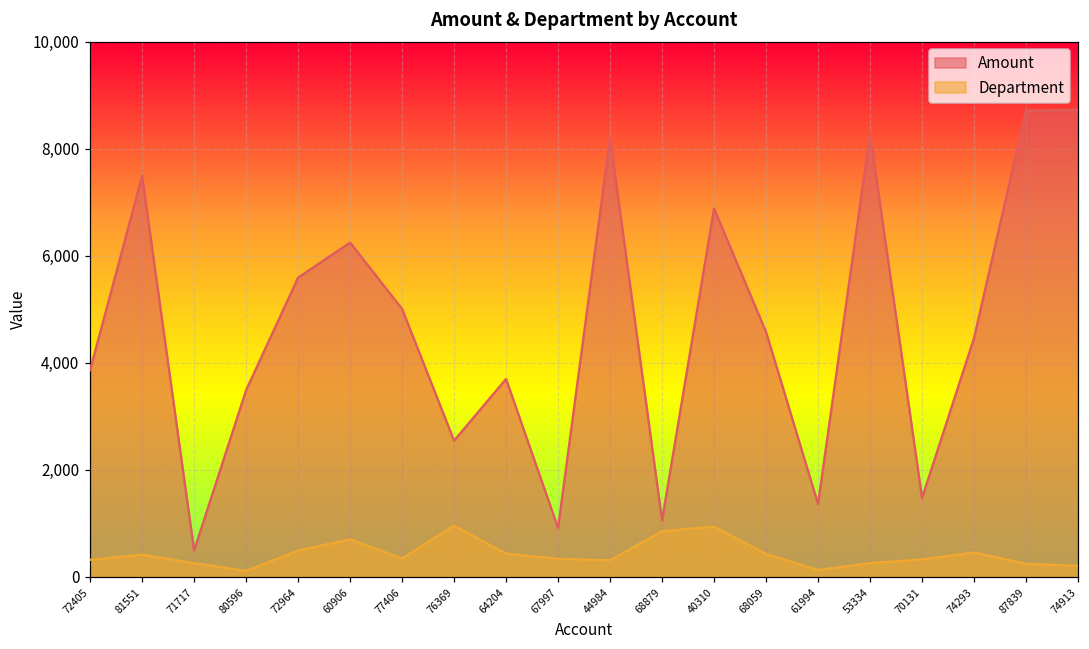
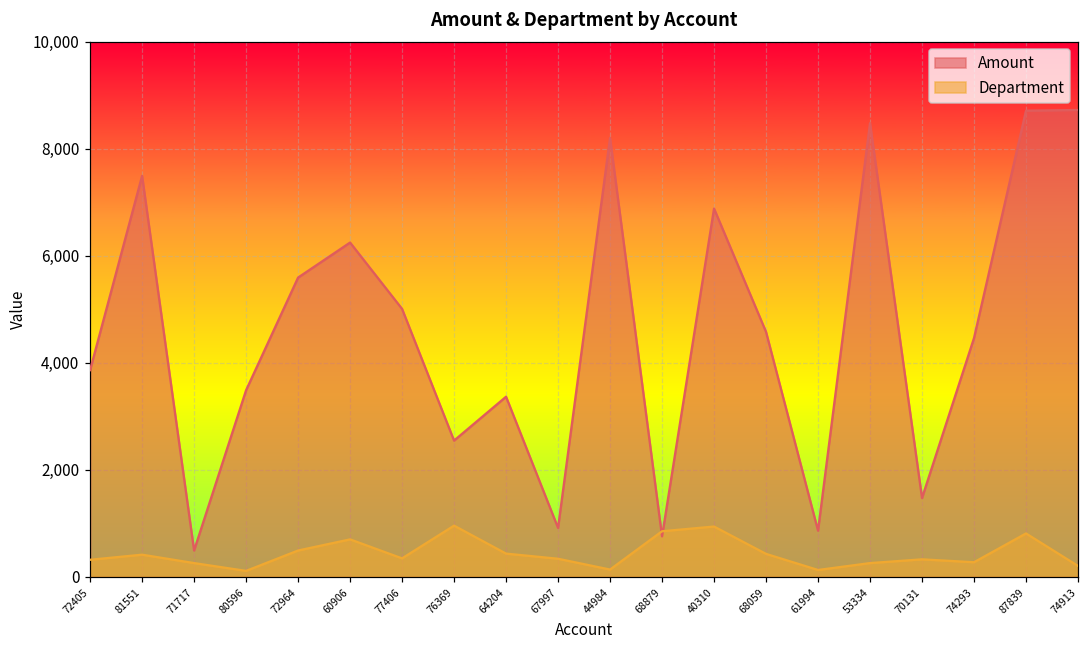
  {
    "Amount": {
      "72405": "3,900",
      "81551": "7,500",
      "71717": "500",
      "80596": "3,500",
      "72964": "5,600",
      "60906": "6,200",
      "77406": "5,000",
      "76369": "2,500",
-     "64204": "3,700",
+     "64204": "3,400",
      "67997": "900",
      "44984": "8,200",
-     "68879": "1,100",
+     "68879": "800",
      "40310": "6,900",
      "68059": "4,600",
-     "61994": "1,400",
-     "53334": "8,300",
+     "61994": "900",
+     "53334": "8,500",
      "70131": "1,500",
      "74293": "4,500",
      "87839": "8,700",
      "74913": "8,700"
    },
    "Department": {
      "72405": "300",
      "81551": "400",
      "71717": "300",
      "80596": "100",
      "72964": "500",
      "60906": "700",
      "77406": "300",
      "76369": "1,000",
      "64204": "400",
      "67997": "300",
-     "44984": "300",
+     "44984": "100",
      "68879": "800",
      "40310": "900",
      "68059": "400",
      "61994": "100",
      "53334": "300",
      "70131": "300",
-     "74293": "500",
-     "87839": "200",
+     "74293": "300",
+     "87839": "800",
      "74913": "200"
    }
  }
